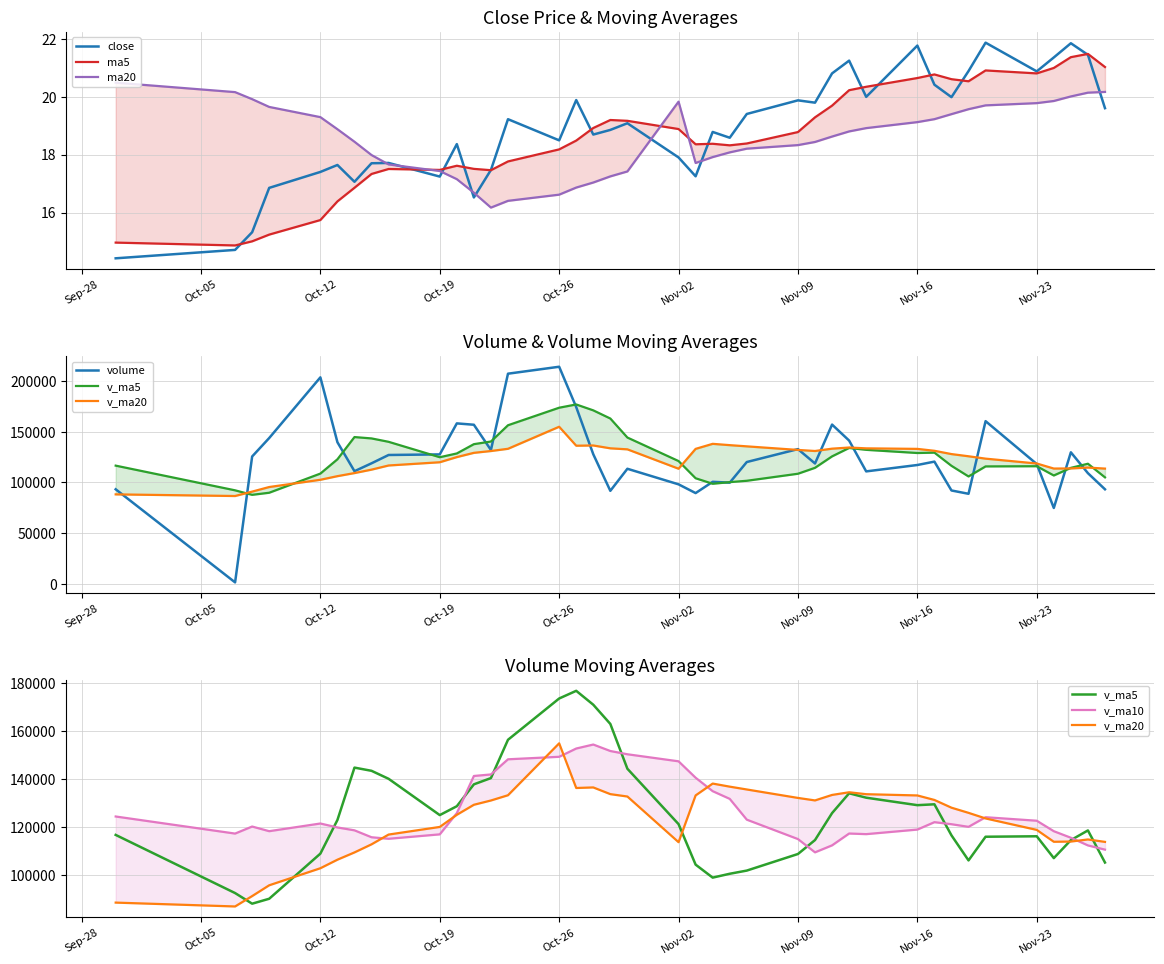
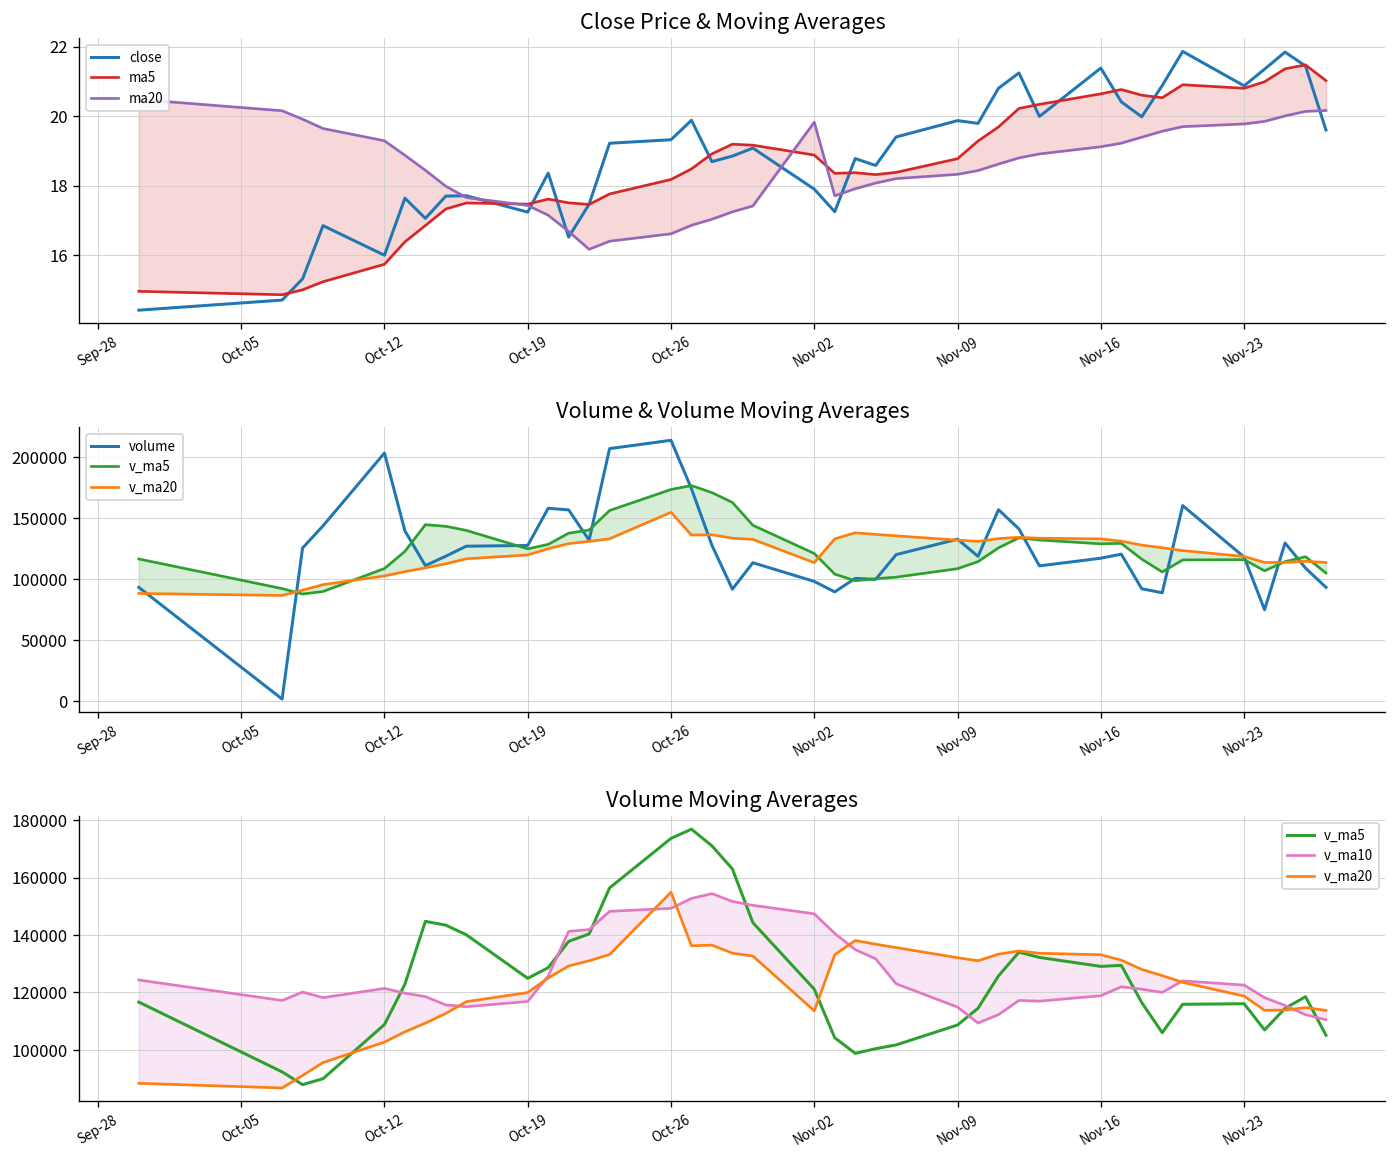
  {
    "Close Price & Moving Averages": {
      "close": {
-       "Oct-12": 17.4,
+       "Oct-12": 16.0,
        "Oct-19": 17.2,
-       "Oct-26": 18.5,
+       "Oct-26": 19.3,
        "Nov-02": 17.9,
        "Nov-09": 19.9,
-       "Nov-16": 21.8
+       "Nov-16": 21.4
      },
      "ma20": {
        "Oct-26": 16.6,
        "Nov-09": 18.3,
        "Nov-16": 19.1,
        "Nov-23": 19.8
      }
    },
    "Volume & Volume Moving Averages": {
      "volume": {
        "Oct-12": 204000,
        "Oct-19": 128000,
        "Oct-26": 214000,
        "Nov-02": 98000,
        "Nov-16": 117000
      },
      "v_ma20": {
        "Oct-12": 103000,
        "Oct-19": 120000,
        "Oct-26": 155000,
        "Nov-02": 114000
      }
    },
    "Volume Moving Averages": {
      "v_ma5": {
        "Oct-12": 109000,
        "Oct-19": 125000,
        "Oct-26": 174000,
        "Nov-02": 121000,
        "Nov-09": 109000,
        "Nov-16": 129000,
        "Nov-23": 116000
      },
      "v_ma20": {
        "Oct-12": 103000,
        "Nov-02": 114000,
        "Nov-23": 119000
      }
    }
  }
